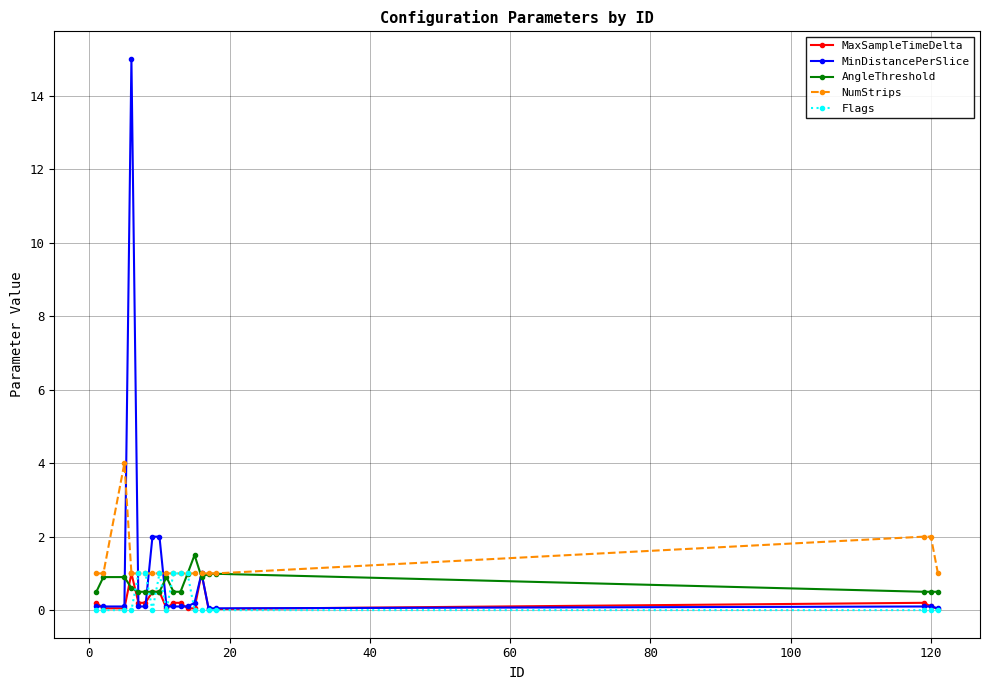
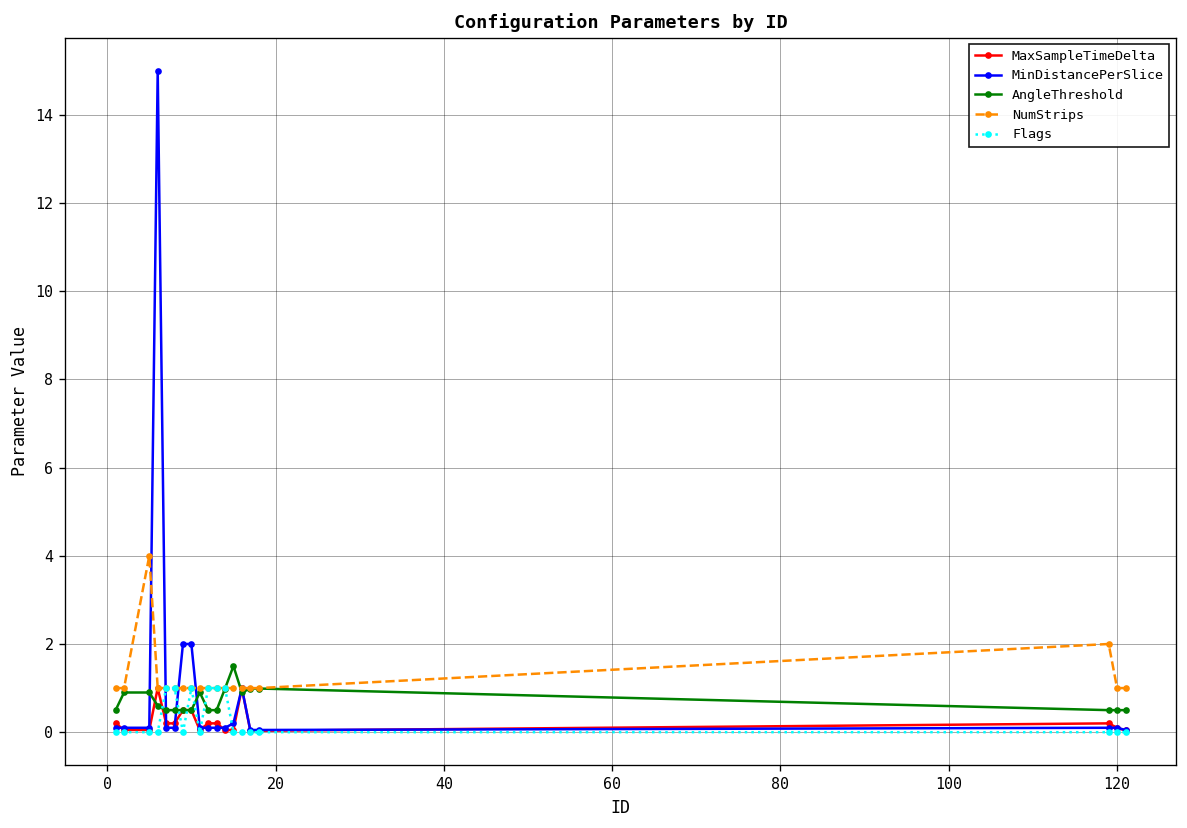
  {
    "AngleThreshold": {
      "120": 0.5
    },
    "NumStrips": {
-     "120": 2
+     "120": 1
    },
    "Flags": {
      "120": 0
    }
  }
